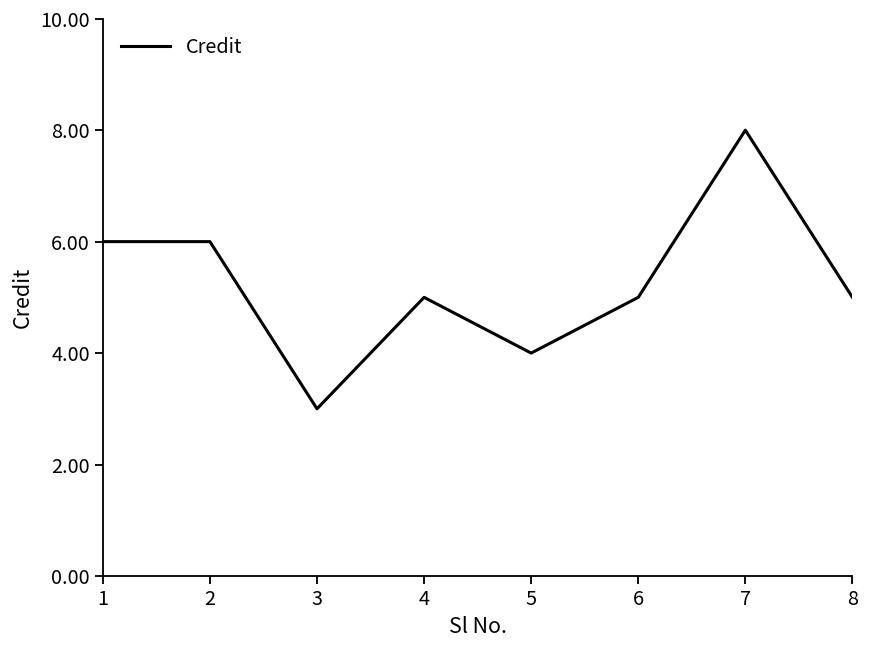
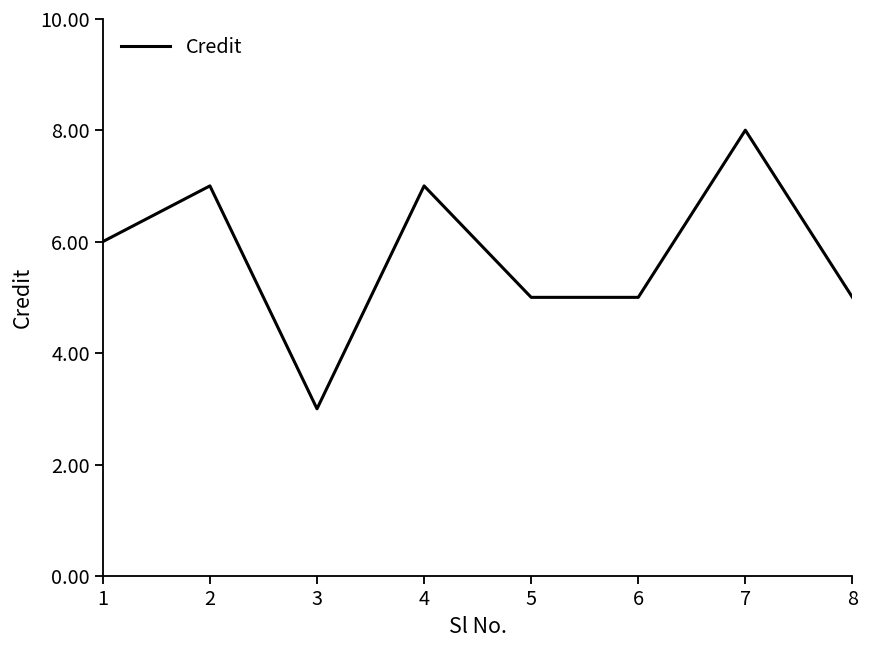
  {
    "1": 6,
-   "2": 6,
+   "2": 7,
    "3": 3,
-   "4": 5,
-   "5": 4,
+   "4": 7,
+   "5": 5,
    "6": 5,
    "7": 8,
    "8": 5
  }
